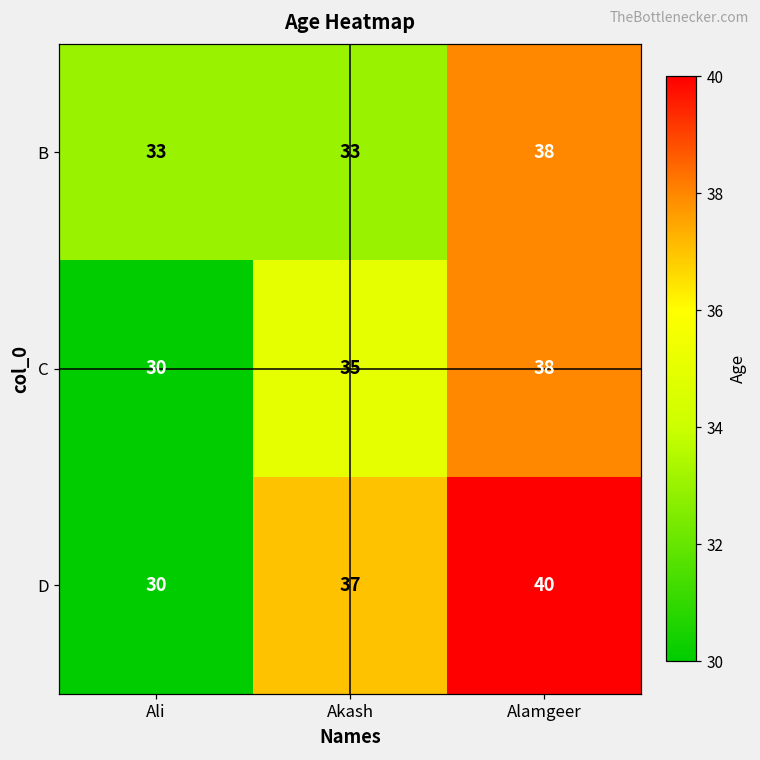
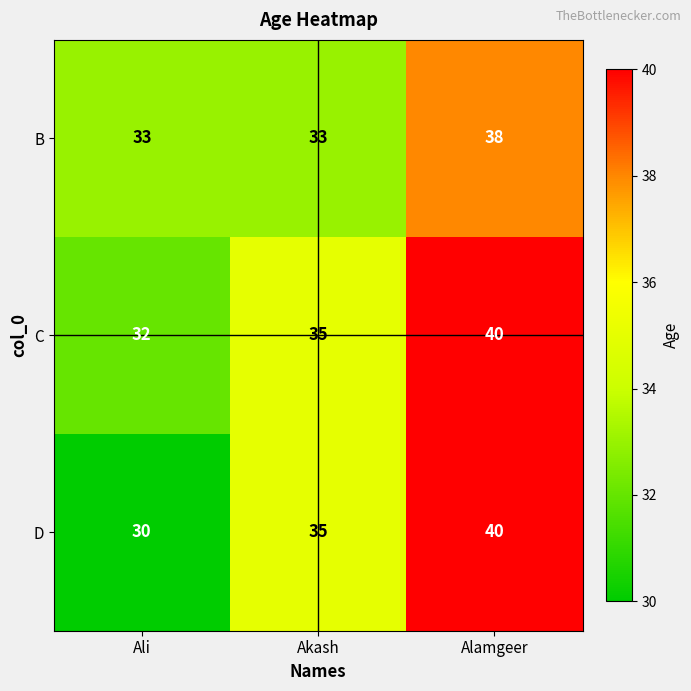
  {
    "B": {
      "Ali": 33,
      "Akash": 33,
      "Alamgeer": 38
    },
    "C": {
-     "Ali": 30,
+     "Ali": 32,
      "Akash": 35,
-     "Alamgeer": 38
+     "Alamgeer": 40
    },
    "D": {
      "Ali": 30,
-     "Akash": 37,
+     "Akash": 35,
      "Alamgeer": 40
    }
  }
